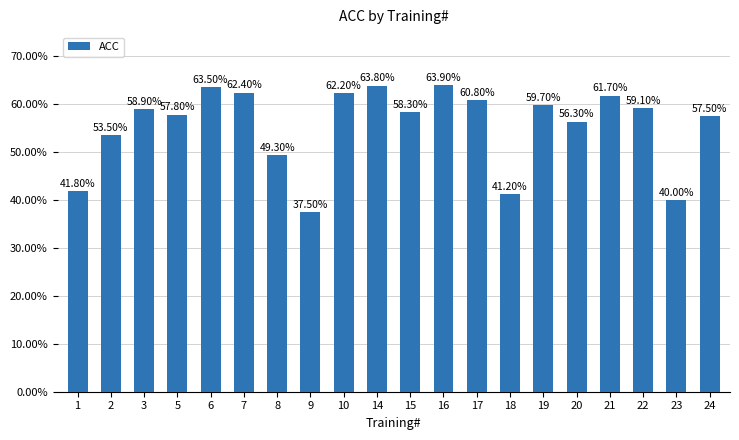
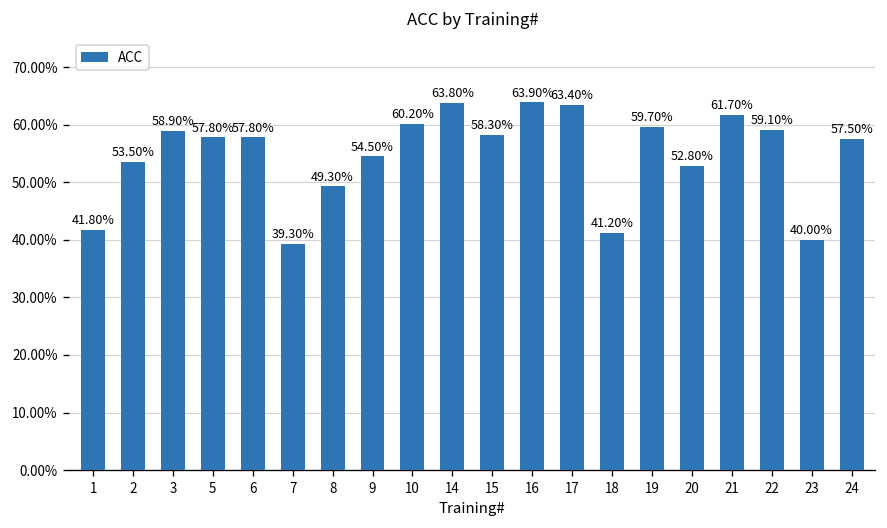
  {
    "1": "41.80%",
    "2": "53.50%",
    "3": "58.90%",
    "5": "57.80%",
-   "6": "63.50%",
-   "7": "62.40%",
+   "6": "57.80%",
+   "7": "39.30%",
    "8": "49.30%",
-   "9": "37.50%",
-   "10": "62.20%",
+   "9": "54.50%",
+   "10": "60.20%",
    "14": "63.80%",
    "15": "58.30%",
    "16": "63.90%",
-   "17": "60.80%",
+   "17": "63.40%",
    "18": "41.20%",
    "19": "59.70%",
-   "20": "56.30%",
+   "20": "52.80%",
    "21": "61.70%",
    "22": "59.10%",
    "23": "40.00%",
    "24": "57.50%"
  }
